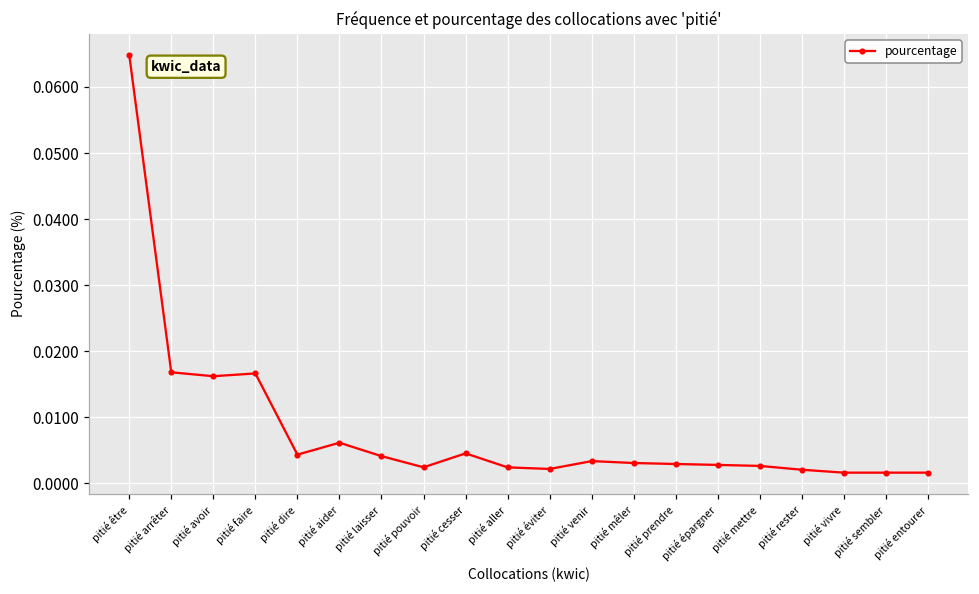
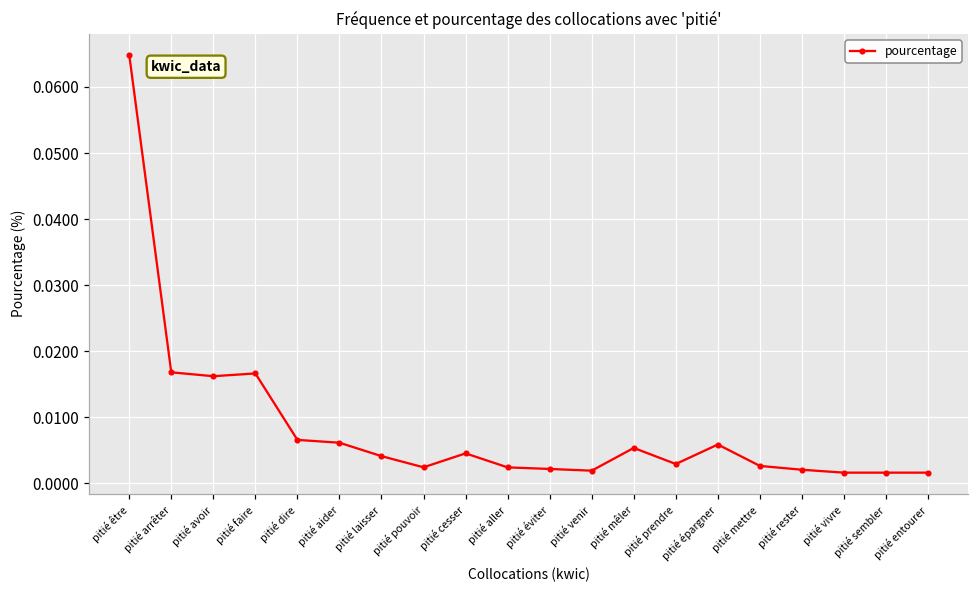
  {
    "pitié être": 0.065,
    "pitié arrêter": 0.017,
    "pitié avoir": 0.016,
    "pitié faire": 0.017,
-   "pitié dire": 0.004,
+   "pitié dire": 0.007,
    "pitié aider": 0.006,
    "pitié laisser": 0.004,
    "pitié pouvoir": 0.002,
    "pitié cesser": 0.005,
    "pitié aller": 0.002,
    "pitié éviter": 0.002,
-   "pitié venir": 0.003,
-   "pitié mêler": 0.003,
+   "pitié venir": 0.002,
+   "pitié mêler": 0.005,
    "pitié prendre": 0.003,
-   "pitié épargner": 0.003,
+   "pitié épargner": 0.006,
    "pitié mettre": 0.003,
    "pitié rester": 0.002,
    "pitié vivre": 0.002,
    "pitié sembler": 0.002,
    "pitié entourer": 0.002
  }
